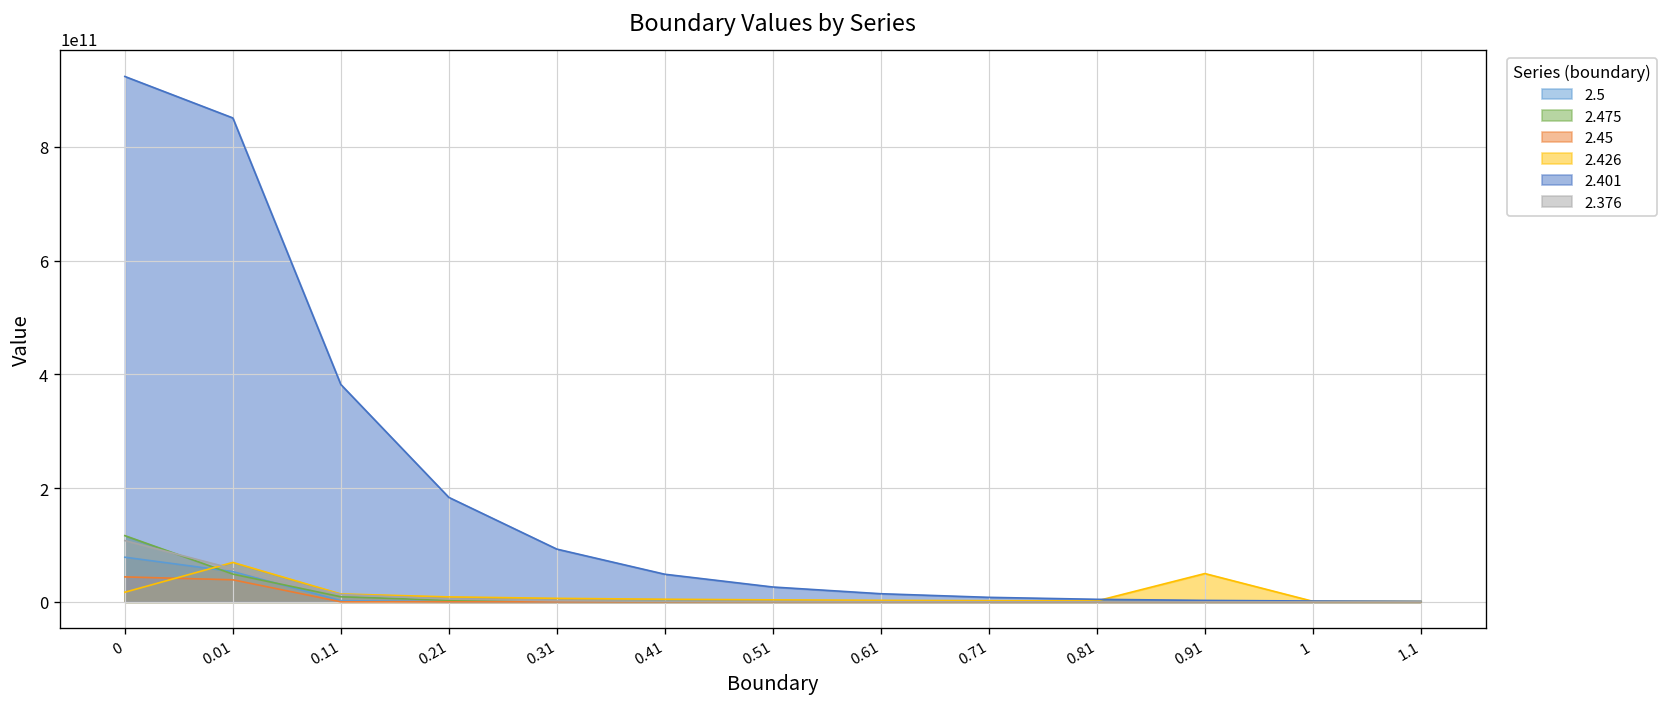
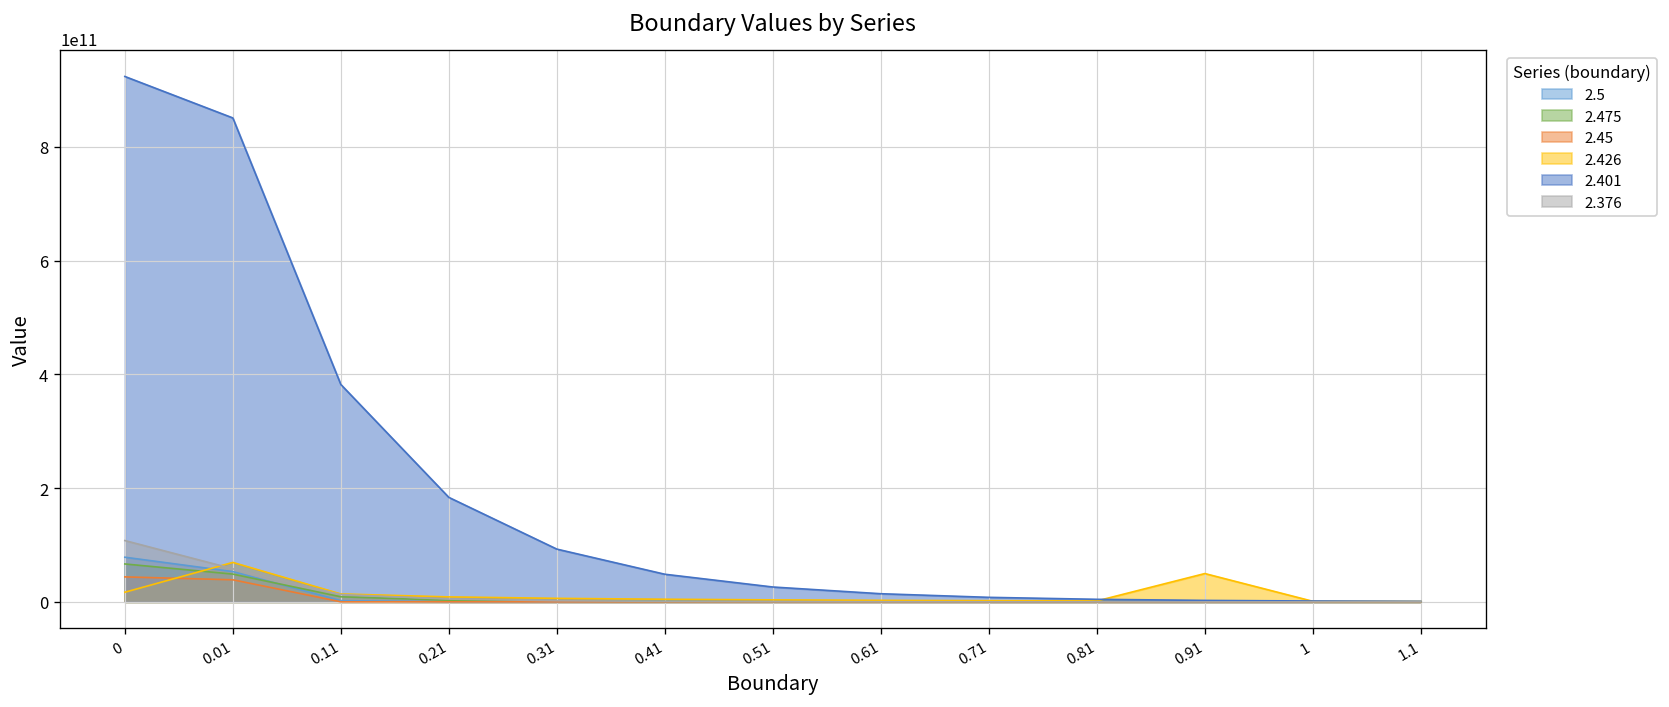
  {
    "2.475": {
-     "0": 120000000000
+     "0": 70000000000
    },
    "2.45": {
      "0": 40000000000,
      "0.01": 40000000000
    },
    "2.426": {
      "0": 20000000000,
      "0.01": 70000000000,
      "0.91": 50000000000
    },
    "2.376": {
      "0": 110000000000
    }
  }
